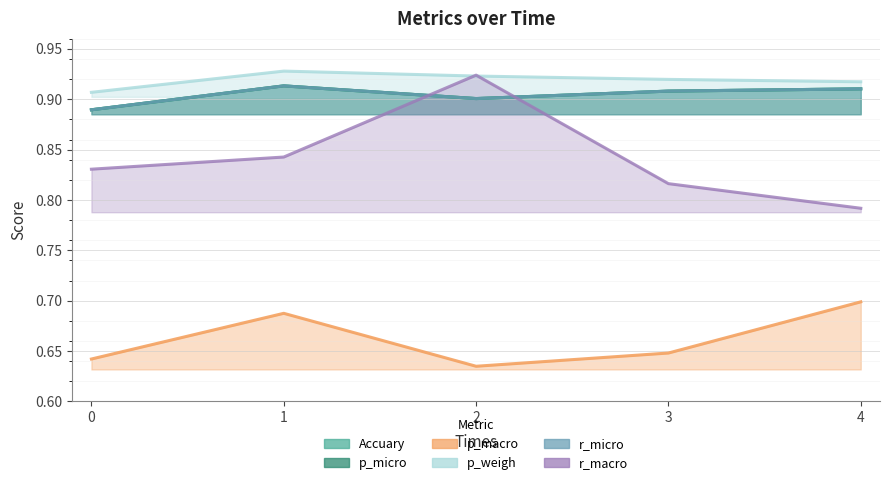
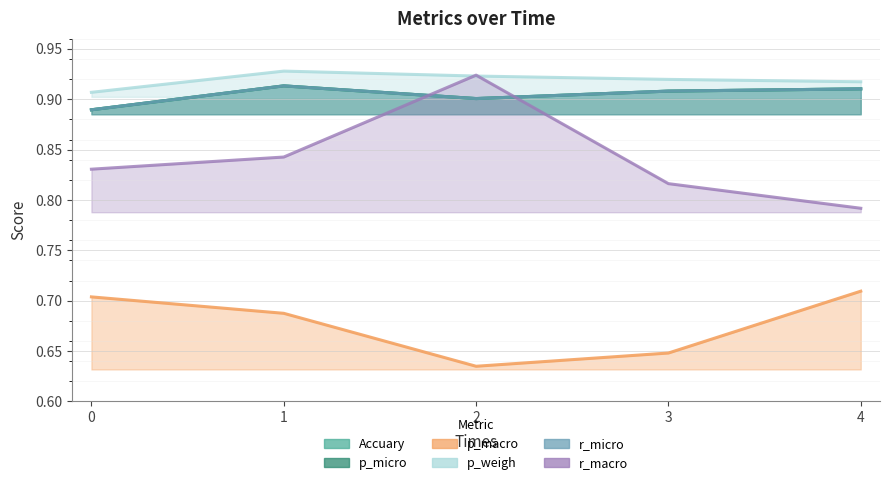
  {
    "p_macro": {
-     "0": 0.642,
+     "0": 0.704,
      "1": 0.687,
      "2": 0.635,
      "3": 0.648,
-     "4": 0.699
+     "4": 0.709
    }
  }
